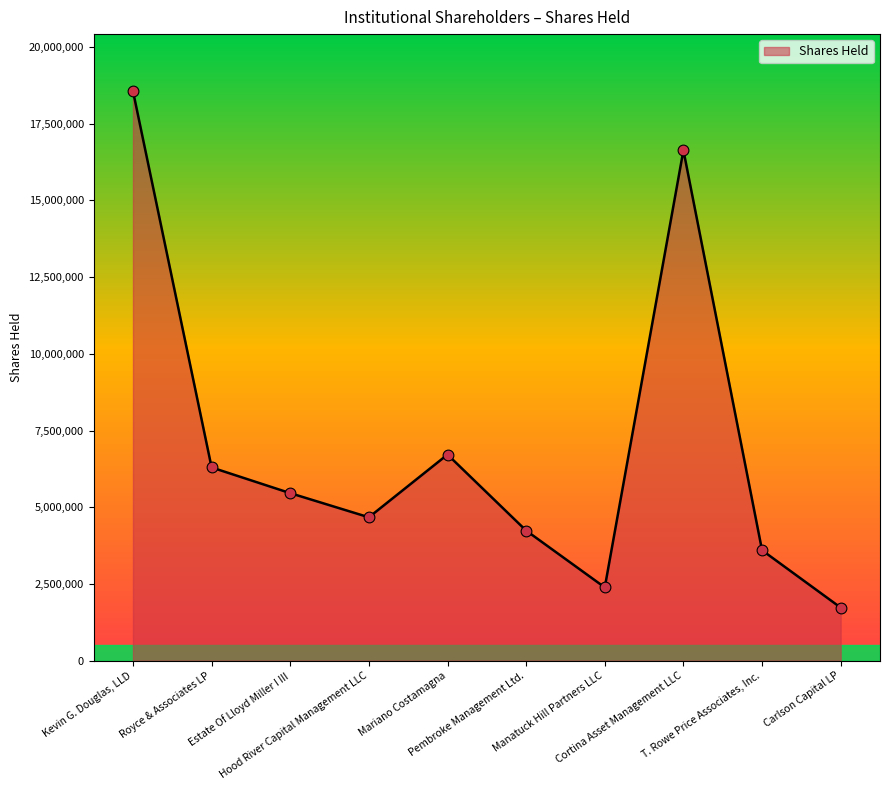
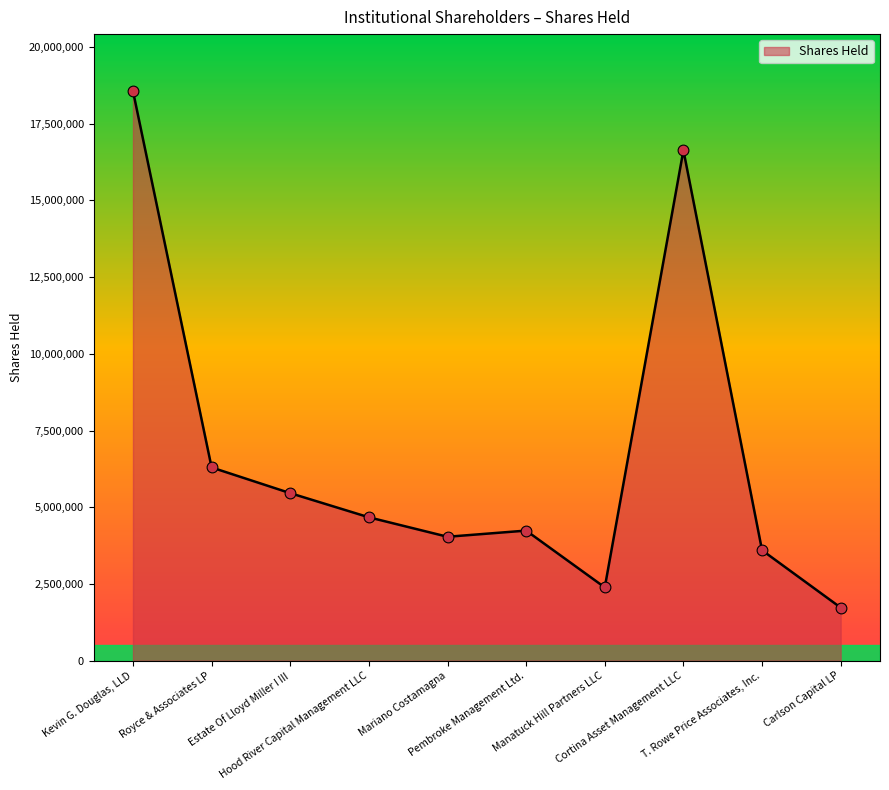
  {
    "Kevin G. Douglas, LLD": "18,600,000",
    "Royce & Associates LP": "6,300,000",
    "Estate Of Lloyd Miller I III": "5,500,000",
    "Hood River Capital Management LLC": "4,700,000",
-   "Mariano Costamagna": "6,700,000",
+   "Mariano Costamagna": "4,000,000",
    "Pembroke Management Ltd.": "4,200,000",
    "Manatuck Hill Partners LLC": "2,400,000",
    "Cortina Asset Management LLC": "16,600,000",
    "T. Rowe Price Associates, Inc.": "3,600,000",
    "Carlson Capital LP": "1,700,000"
  }
